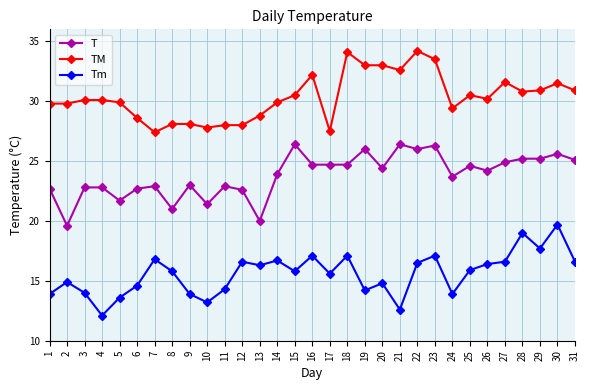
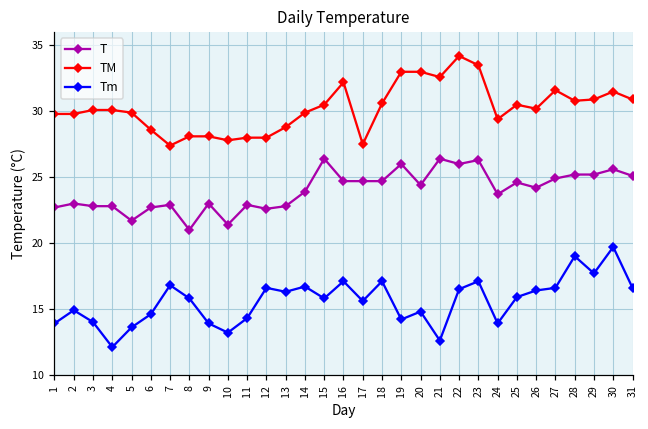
  {
    "T": {
      "1": 22.7,
-     "2": 19.6,
+     "2": 23.0,
      "3": 22.8,
      "4": 22.8,
      "5": 21.7,
      "6": 22.7,
      "7": 22.9,
      "8": 21.0,
      "9": 23.0,
      "10": 21.4,
      "11": 22.9,
      "12": 22.6,
-     "13": 20.0,
+     "13": 22.8,
      "14": 23.9,
      "15": 26.4,
      "16": 24.7,
      "17": 24.7,
      "18": 24.7,
      "19": 26.0,
      "20": 24.4,
      "21": 26.4,
      "22": 26.0,
      "23": 26.3,
      "24": 23.7,
      "25": 24.6,
      "26": 24.2,
      "27": 24.9,
      "28": 25.2,
      "29": 25.2,
      "30": 25.6,
      "31": 25.1
    },
    "TM": {
      "1": 29.8,
      "2": 29.8,
      "3": 30.1,
      "4": 30.1,
      "5": 29.9,
      "6": 28.6,
      "7": 27.4,
      "8": 28.1,
      "9": 28.1,
      "10": 27.8,
      "11": 28.0,
      "12": 28.0,
      "13": 28.8,
      "14": 29.9,
      "15": 30.5,
      "16": 32.2,
      "17": 27.5,
-     "18": 34.1,
+     "18": 30.6,
      "19": 33.0,
      "20": 33.0,
      "21": 32.6,
      "22": 34.2,
      "23": 33.5,
      "24": 29.4,
      "25": 30.5,
      "26": 30.2,
      "27": 31.6,
      "28": 30.8,
      "29": 30.9,
      "30": 31.5,
      "31": 30.9
    },
    "Tm": {
      "1": 13.9,
      "2": 14.9,
      "3": 14.0,
      "4": 12.1,
      "5": 13.6,
      "6": 14.6,
      "7": 16.8,
      "8": 15.8,
      "9": 13.9,
      "10": 13.2,
      "11": 14.3,
      "12": 16.6,
      "13": 16.3,
      "14": 16.7,
      "15": 15.8,
      "16": 17.1,
      "17": 15.6,
      "18": 17.1,
      "19": 14.2,
      "20": 14.8,
      "21": 12.6,
      "22": 16.5,
      "23": 17.1,
      "24": 13.9,
      "25": 15.9,
      "26": 16.4,
      "27": 16.6,
      "28": 19.0,
      "29": 17.7,
      "30": 19.7,
      "31": 16.6
    }
  }
